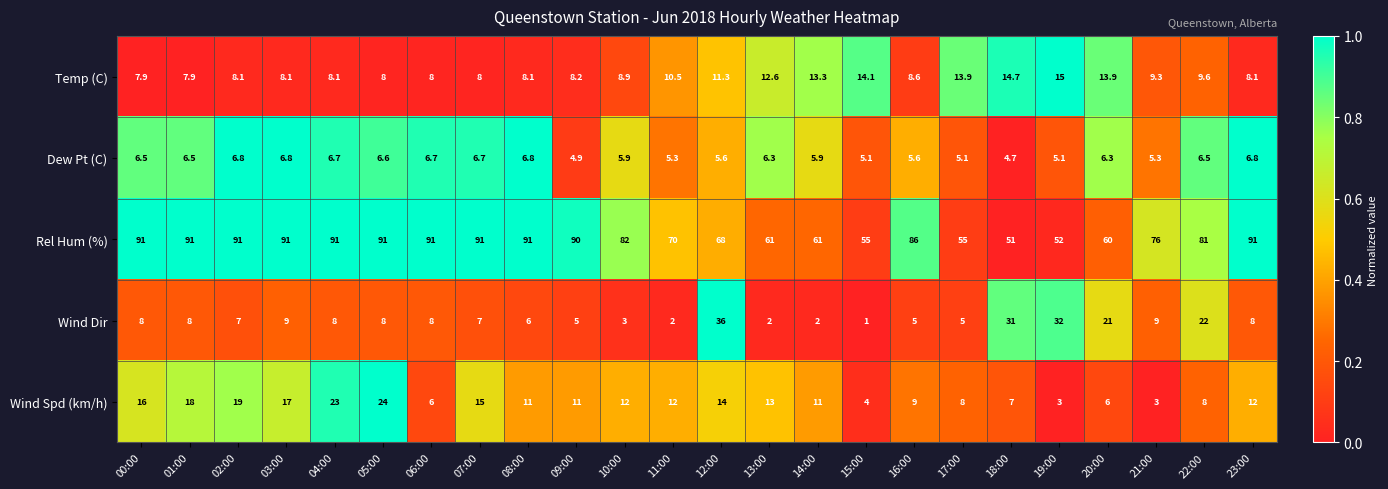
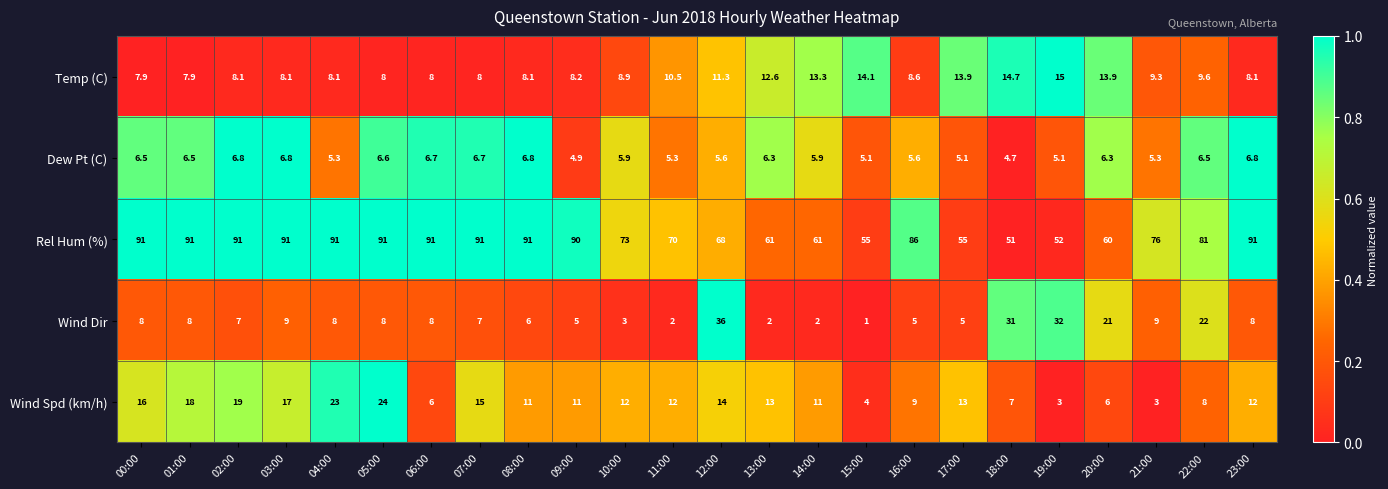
  {
    "Temp (C)": {
      "00:00": 7.9,
      "01:00": 7.9,
      "02:00": 8.1,
      "03:00": 8.1,
      "04:00": 8.1,
      "05:00": 8,
      "06:00": 8,
      "07:00": 8,
      "08:00": 8.1,
      "09:00": 8.2,
      "10:00": 8.9,
      "11:00": 10.5,
      "12:00": 11.3,
      "13:00": 12.6,
      "14:00": 13.3,
      "15:00": 14.1,
      "16:00": 8.6,
      "17:00": 13.9,
      "18:00": 14.7,
      "19:00": 15,
      "20:00": 13.9,
      "21:00": 9.3,
      "22:00": 9.6,
      "23:00": 8.1
    },
    "Dew Pt (C)": {
      "00:00": 6.5,
      "01:00": 6.5,
      "02:00": 6.8,
      "03:00": 6.8,
-     "04:00": 6.7,
+     "04:00": 5.3,
      "05:00": 6.6,
      "06:00": 6.7,
      "07:00": 6.7,
      "08:00": 6.8,
      "09:00": 4.9,
      "10:00": 5.9,
      "11:00": 5.3,
      "12:00": 5.6,
      "13:00": 6.3,
      "14:00": 5.9,
      "15:00": 5.1,
      "16:00": 5.6,
      "17:00": 5.1,
      "18:00": 4.7,
      "19:00": 5.1,
      "20:00": 6.3,
      "21:00": 5.3,
      "22:00": 6.5,
      "23:00": 6.8
    },
    "Rel Hum (%)": {
      "00:00": 91,
      "01:00": 91,
      "02:00": 91,
      "03:00": 91,
      "04:00": 91,
      "05:00": 91,
      "06:00": 91,
      "07:00": 91,
      "08:00": 91,
      "09:00": 90,
-     "10:00": 82,
+     "10:00": 73,
      "11:00": 70,
      "12:00": 68,
      "13:00": 61,
      "14:00": 61,
      "15:00": 55,
      "16:00": 86,
      "17:00": 55,
      "18:00": 51,
      "19:00": 52,
      "20:00": 60,
      "21:00": 76,
      "22:00": 81,
      "23:00": 91
    },
    "Wind Dir": {
      "00:00": 8,
      "01:00": 8,
      "02:00": 7,
      "03:00": 9,
      "04:00": 8,
      "05:00": 8,
      "06:00": 8,
      "07:00": 7,
      "08:00": 6,
      "09:00": 5,
      "10:00": 3,
      "11:00": 2,
      "12:00": 36,
      "13:00": 2,
      "14:00": 2,
      "15:00": 1,
      "16:00": 5,
      "17:00": 5,
      "18:00": 31,
      "19:00": 32,
      "20:00": 21,
      "21:00": 9,
      "22:00": 22,
      "23:00": 8
    },
    "Wind Spd (km/h)": {
      "00:00": 16,
      "01:00": 18,
      "02:00": 19,
      "03:00": 17,
      "04:00": 23,
      "05:00": 24,
      "06:00": 6,
      "07:00": 15,
      "08:00": 11,
      "09:00": 11,
      "10:00": 12,
      "11:00": 12,
      "12:00": 14,
      "13:00": 13,
      "14:00": 11,
      "15:00": 4,
      "16:00": 9,
-     "17:00": 8,
+     "17:00": 13,
      "18:00": 7,
      "19:00": 3,
      "20:00": 6,
      "21:00": 3,
      "22:00": 8,
      "23:00": 12
    }
  }
